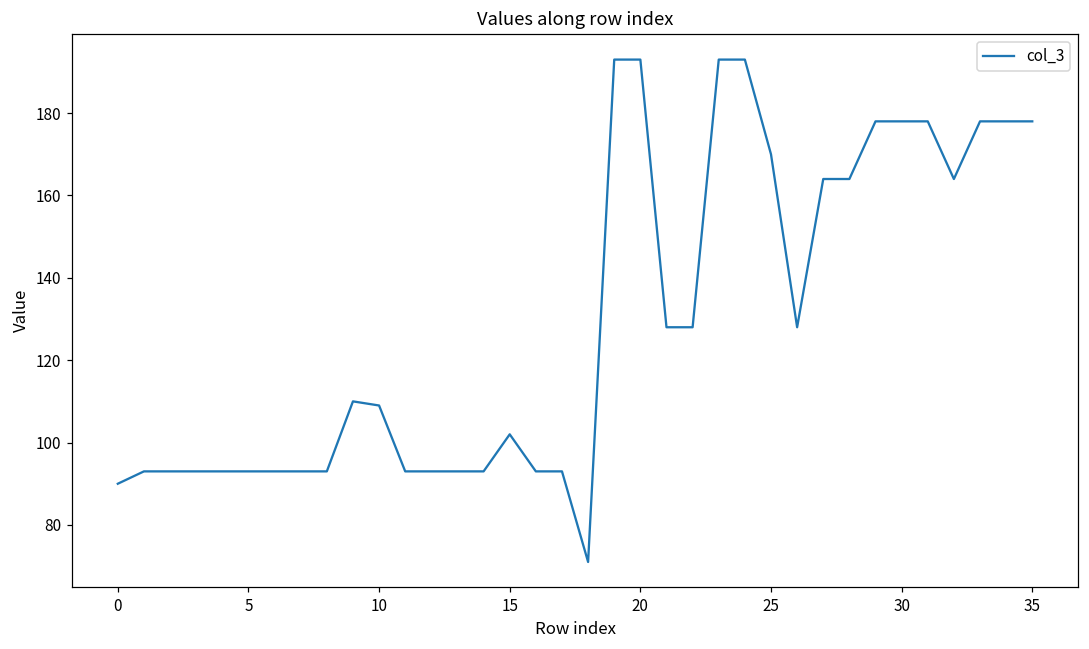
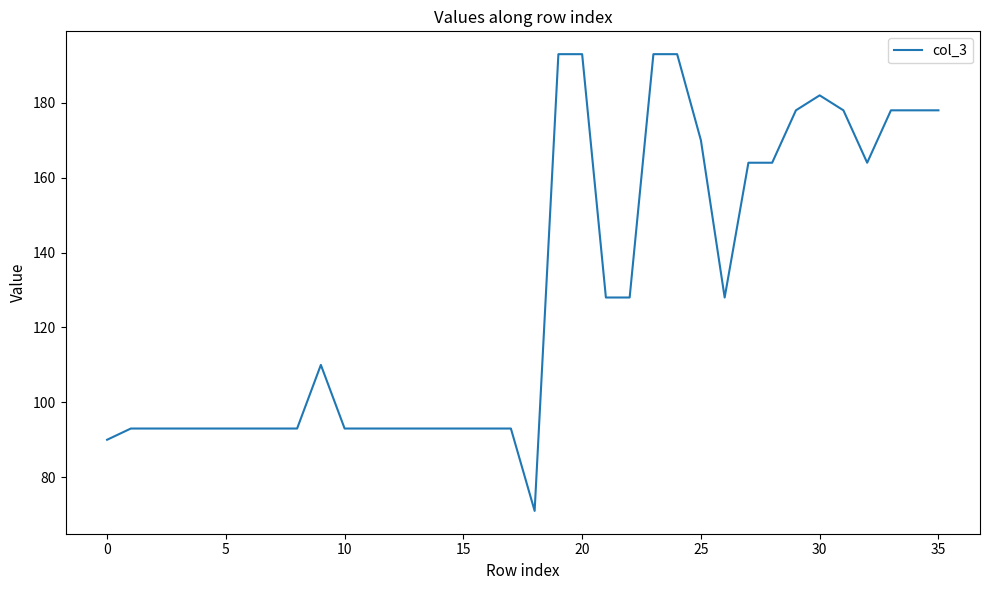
  {
    "0": 90,
    "5": 93,
-   "10": 109,
-   "15": 102,
+   "10": 93,
+   "15": 93,
    "20": 193,
    "25": 170,
-   "30": 178,
+   "30": 182,
    "35": 178
  }
